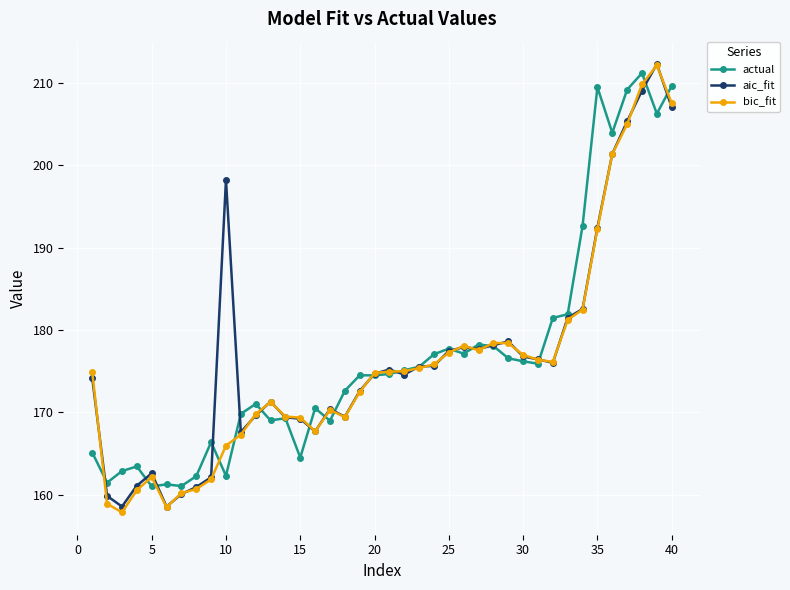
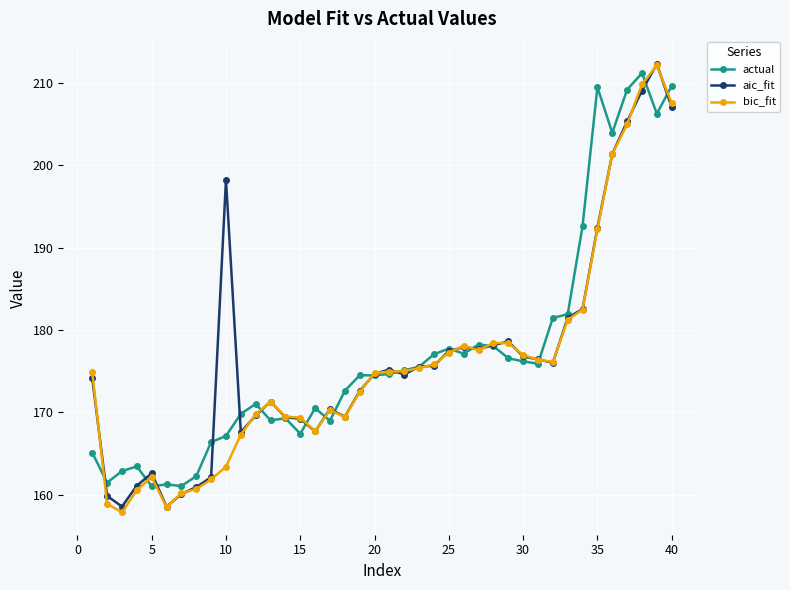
  {
    "actual": {
      "5": 161,
-     "10": 162,
-     "15": 165,
+     "10": 167,
+     "15": 167,
      "30": 176,
      "35": 209,
      "40": 210
    },
    "aic_fit": {
      "5": 163,
      "10": 198,
      "40": 207
    },
    "bic_fit": {
      "5": 162,
-     "10": 166,
+     "10": 163,
      "40": 208
    }
  }
